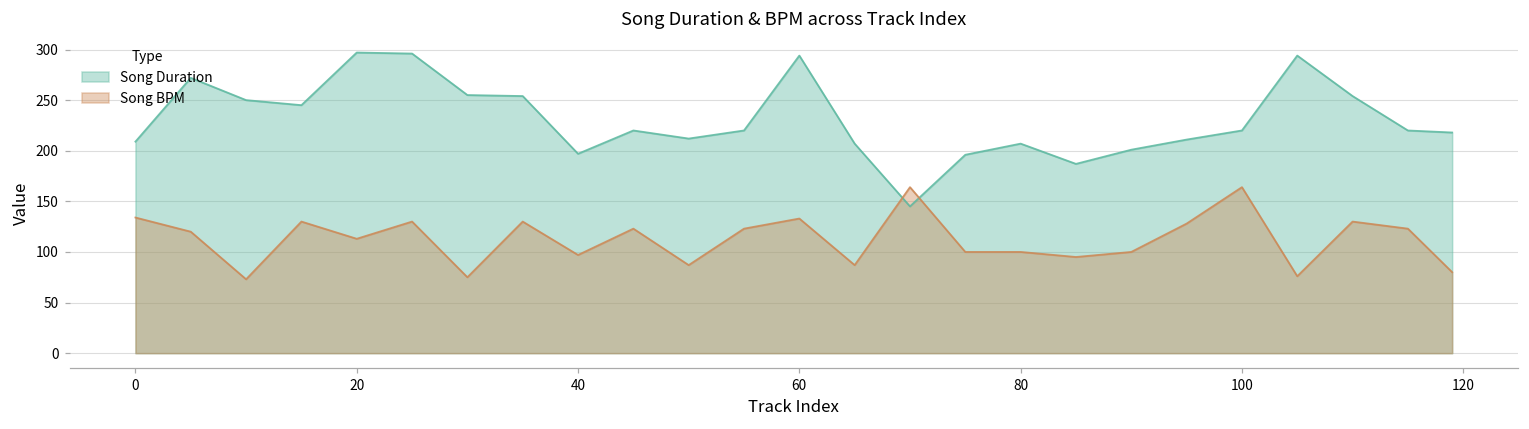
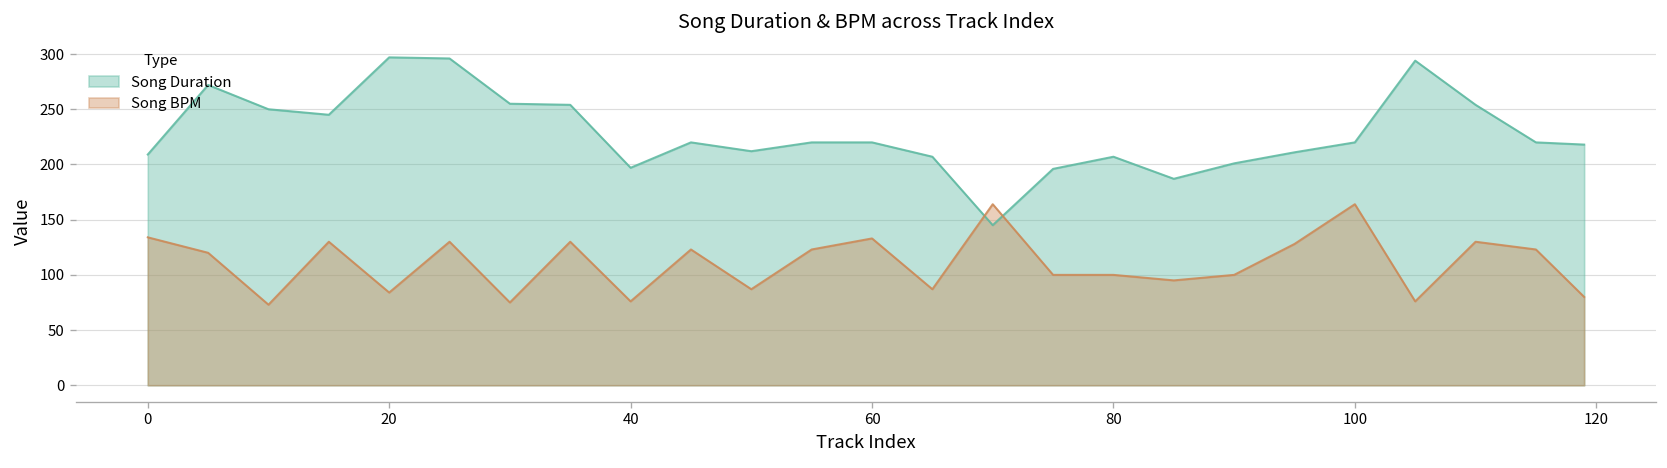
  {
    "Song Duration": {
      "0": 210,
      "20": 300,
      "40": 200,
-     "60": 290,
+     "60": 220,
      "80": 210,
      "100": 220
    },
    "Song BPM": {
      "0": 130,
-     "20": 110,
-     "40": 100,
+     "20": 80,
+     "40": 80,
      "60": 130,
      "80": 100,
      "100": 160
    }
  }
